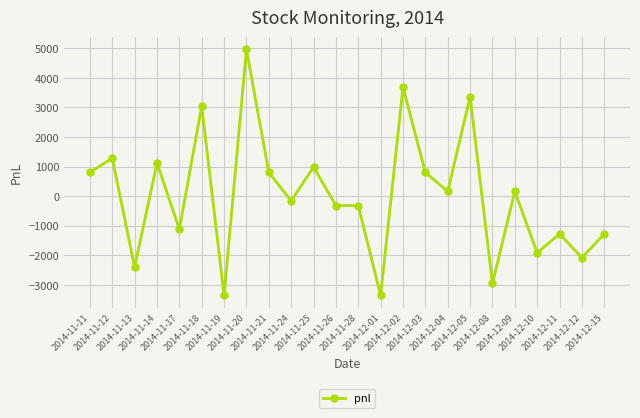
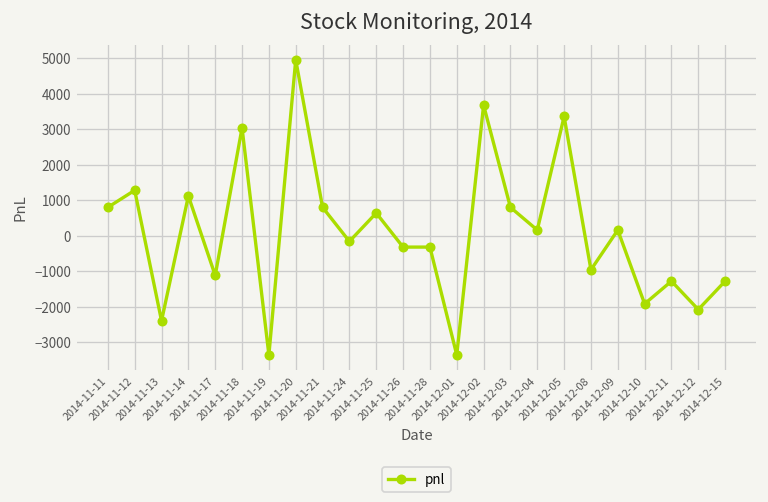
  {
    "2014-11-11": 800,
    "2014-11-12": 1300,
    "2014-11-13": -2400,
    "2014-11-14": 1100,
    "2014-11-17": -1100,
    "2014-11-18": 3000,
    "2014-11-19": -3400,
    "2014-11-20": 5000,
    "2014-11-21": 800,
    "2014-11-24": -200,
-   "2014-11-25": 1000,
+   "2014-11-25": 600,
    "2014-11-26": -300,
    "2014-11-28": -300,
    "2014-12-01": -3400,
    "2014-12-02": 3700,
    "2014-12-03": 800,
    "2014-12-04": 200,
    "2014-12-05": 3400,
-   "2014-12-08": -3000,
+   "2014-12-08": -1000,
    "2014-12-09": 200,
    "2014-12-10": -1900,
    "2014-12-11": -1300,
    "2014-12-12": -2100,
    "2014-12-15": -1300
  }
